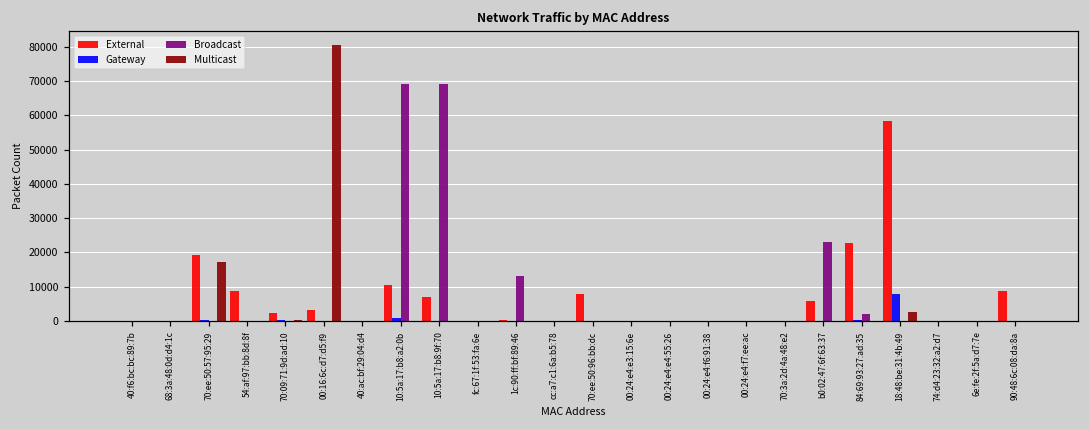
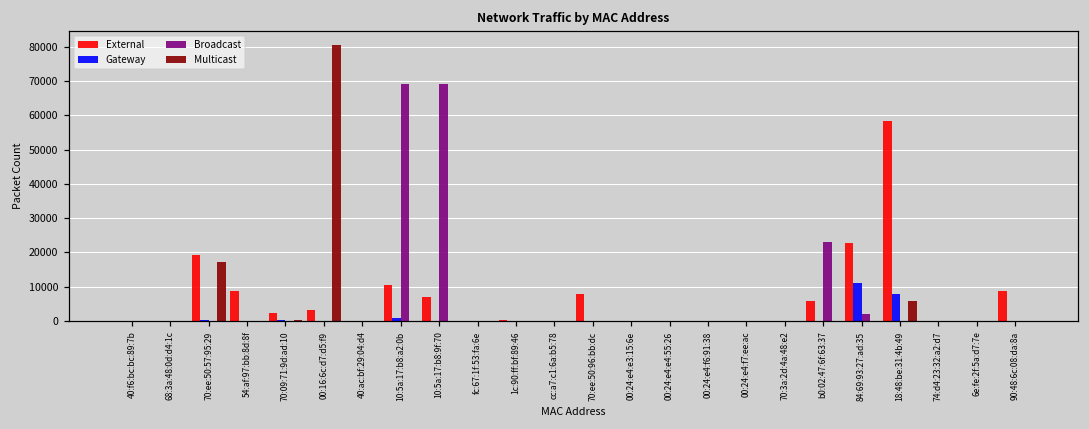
  {
    "External": {
      "40:f6:bc:bc:89:7b": 0,
      "68:3a:48:0d:d4:1c": 0,
      "70:ee:50:57:95:29": 19000,
      "54:af:97:bb:8d:8f": 9000,
      "70:09:71:9d:ad:10": 2000,
      "00:16:6c:d7:d5:f9": 3000,
      "40:ac:bf:29:04:d4": 0,
      "10:5a:17:b8:a2:0b": 10000,
      "10:5a:17:b8:9f:70": 7000,
      "cc:a7:c1:6a:b5:78": 0,
      "70:ee:50:96:bb:dc": 8000,
      "00:24:e4:e3:15:6e": 0,
      "00:24:e4:e4:55:26": 0,
      "00:24:e4:f6:91:38": 0,
      "00:24:e4:f7:ee:ac": 0,
      "70:3a:2d:4a:48:e2": 0,
      "b0:02:47:6f:63:37": 6000,
      "84:69:93:27:ad:35": 23000,
      "18:48:be:31:4b:49": 58000,
      "74:d4:23:32:a2:d7": 0,
      "6e:fe:2f:5a:d7:7e": 0,
      "90:48:6c:08:da:8a": 9000
    },
    "Gateway": {
      "40:f6:bc:bc:89:7b": 0,
      "68:3a:48:0d:d4:1c": 0,
      "40:ac:bf:29:04:d4": 0,
      "fc:67:1f:53:fa:6e": 0,
      "1c:90:ff:bf:89:46": 0,
      "cc:a7:c1:6a:b5:78": 0,
      "00:24:e4:e3:15:6e": 0,
      "00:24:e4:e4:55:26": 0,
      "00:24:e4:f6:91:38": 0,
      "00:24:e4:f7:ee:ac": 0,
      "70:3a:2d:4a:48:e2": 0,
-     "84:69:93:27:ad:35": 0,
+     "84:69:93:27:ad:35": 11000,
      "18:48:be:31:4b:49": 8000,
      "74:d4:23:32:a2:d7": 0,
      "6e:fe:2f:5a:d7:7e": 0
    },
    "Broadcast": {
      "40:f6:bc:bc:89:7b": 0,
      "68:3a:48:0d:d4:1c": 0,
      "70:ee:50:57:95:29": 0,
      "54:af:97:bb:8d:8f": 0,
      "00:16:6c:d7:d5:f9": 0,
      "40:ac:bf:29:04:d4": 0,
      "10:5a:17:b8:a2:0b": 69000,
      "10:5a:17:b8:9f:70": 69000,
-     "1c:90:ff:bf:89:46": 13000,
+     "1c:90:ff:bf:89:46": 0,
      "cc:a7:c1:6a:b5:78": 0,
      "70:ee:50:96:bb:dc": 0,
      "00:24:e4:e3:15:6e": 0,
      "00:24:e4:e4:55:26": 0,
      "00:24:e4:f6:91:38": 0,
      "00:24:e4:f7:ee:ac": 0,
      "70:3a:2d:4a:48:e2": 0,
      "b0:02:47:6f:63:37": 23000,
      "84:69:93:27:ad:35": 2000,
      "18:48:be:31:4b:49": 0,
      "74:d4:23:32:a2:d7": 0,
      "6e:fe:2f:5a:d7:7e": 0,
      "90:48:6c:08:da:8a": 0
    },
    "Multicast": {
      "40:f6:bc:bc:89:7b": 0,
      "68:3a:48:0d:d4:1c": 0,
      "70:ee:50:57:95:29": 17000,
      "54:af:97:bb:8d:8f": 0,
      "00:16:6c:d7:d5:f9": 81000,
      "40:ac:bf:29:04:d4": 0,
      "10:5a:17:b8:a2:0b": 0,
      "10:5a:17:b8:9f:70": 0,
      "fc:67:1f:53:fa:6e": 0,
      "1c:90:ff:bf:89:46": 0,
      "cc:a7:c1:6a:b5:78": 0,
      "70:ee:50:96:bb:dc": 0,
      "00:24:e4:e3:15:6e": 0,
      "00:24:e4:e4:55:26": 0,
      "00:24:e4:f6:91:38": 0,
      "00:24:e4:f7:ee:ac": 0,
      "70:3a:2d:4a:48:e2": 0,
      "b0:02:47:6f:63:37": 0,
-     "18:48:be:31:4b:49": 3000,
+     "18:48:be:31:4b:49": 6000,
      "74:d4:23:32:a2:d7": 0,
      "6e:fe:2f:5a:d7:7e": 0
    }
  }
